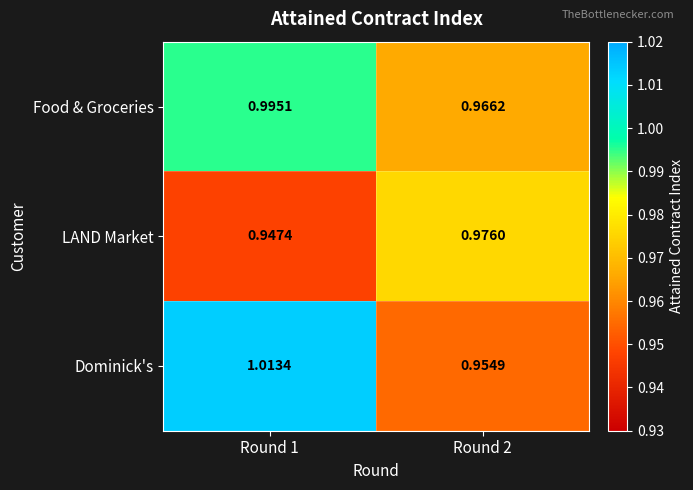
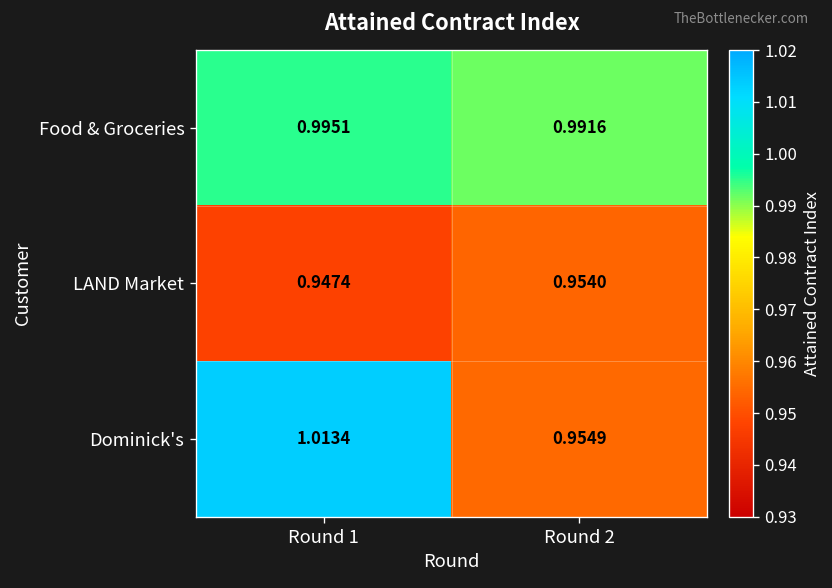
  {
    "Food & Groceries": {
      "Round 1": 0.9951,
-     "Round 2": 0.9662
+     "Round 2": 0.9916
    },
    "LAND Market": {
      "Round 1": 0.9474,
-     "Round 2": 0.9760
+     "Round 2": 0.9540
    },
    "Dominick's": {
      "Round 1": 1.0134,
      "Round 2": 0.9549
    }
  }
